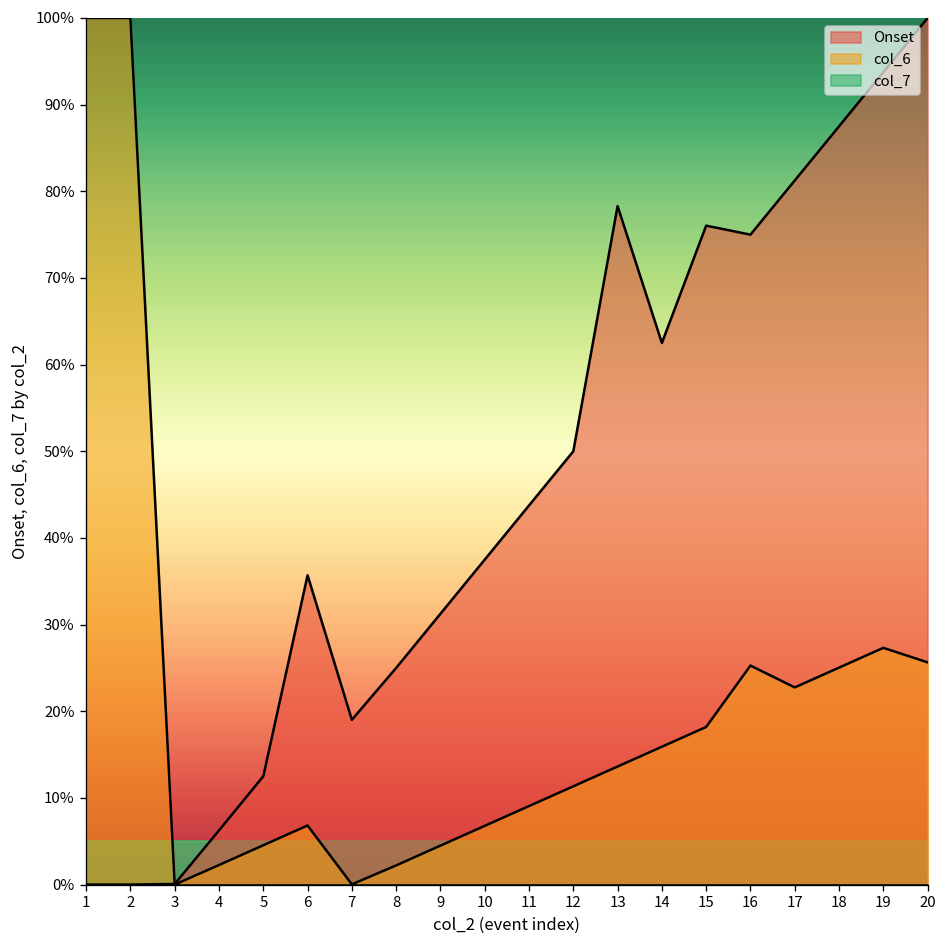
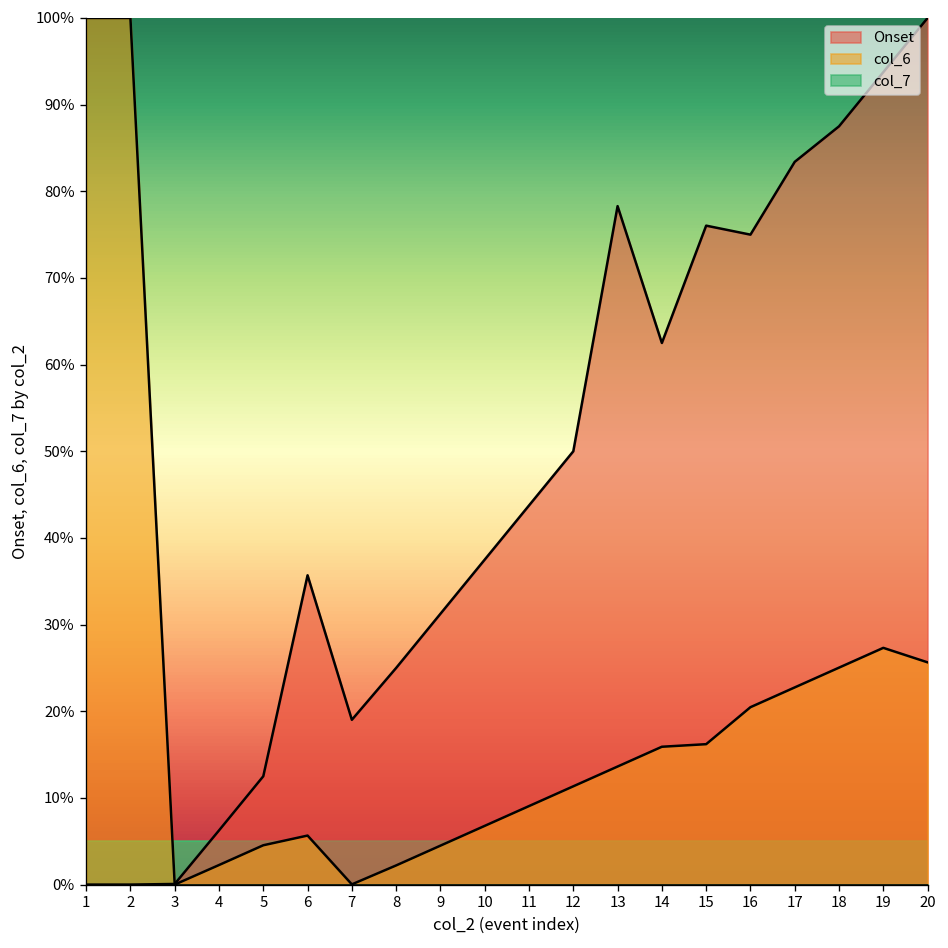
  {
    "Onset": {
      "4": "6%",
      "5": "13%",
      "6": "36%",
      "7": "19%",
      "8": "25%",
      "9": "31%",
      "10": "38%",
      "11": "44%",
      "12": "50%",
      "13": "78%",
      "14": "63%",
      "15": "76%",
      "16": "75%",
-     "17": "81%",
+     "17": "83%",
      "18": "88%",
      "20": "100%"
    },
    "col_6": {
      "1": "100%",
      "2": "100%",
-     "6": "7%",
+     "6": "6%",
      "10": "7%",
      "11": "9%",
      "12": "11%",
      "13": "14%",
      "14": "16%",
-     "15": "18%",
-     "16": "25%",
+     "15": "16%",
+     "16": "20%",
      "17": "23%",
      "18": "25%",
      "19": "27%",
      "20": "26%"
    }
  }
